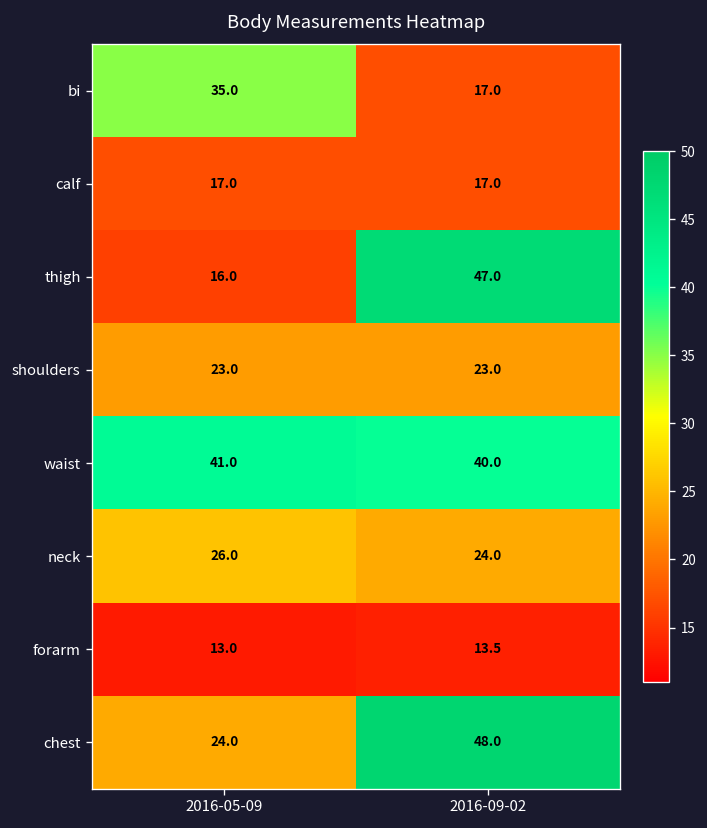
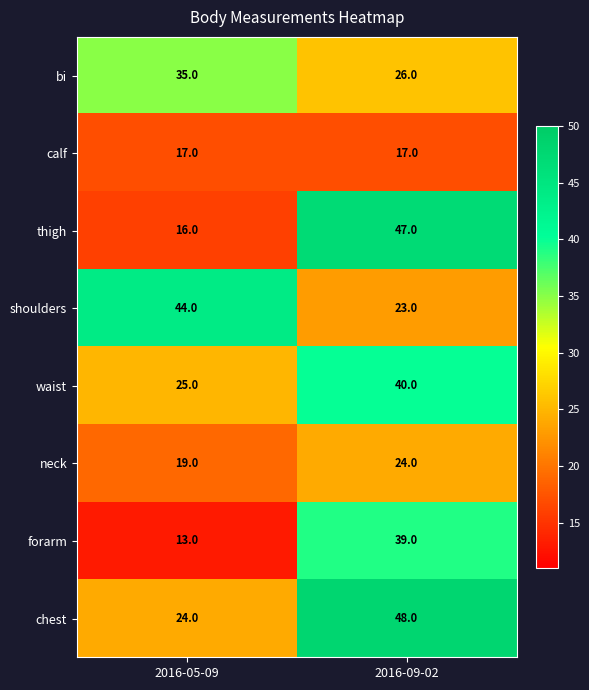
  {
    "bi": {
      "2016-05-09": 35.0,
-     "2016-09-02": 17.0
+     "2016-09-02": 26.0
    },
    "calf": {
      "2016-05-09": 17.0,
      "2016-09-02": 17.0
    },
    "thigh": {
      "2016-05-09": 16.0,
      "2016-09-02": 47.0
    },
    "shoulders": {
-     "2016-05-09": 23.0,
+     "2016-05-09": 44.0,
      "2016-09-02": 23.0
    },
    "waist": {
-     "2016-05-09": 41.0,
+     "2016-05-09": 25.0,
      "2016-09-02": 40.0
    },
    "neck": {
-     "2016-05-09": 26.0,
+     "2016-05-09": 19.0,
      "2016-09-02": 24.0
    },
    "forarm": {
      "2016-05-09": 13.0,
-     "2016-09-02": 13.5
+     "2016-09-02": 39.0
    },
    "chest": {
      "2016-05-09": 24.0,
      "2016-09-02": 48.0
    }
  }
